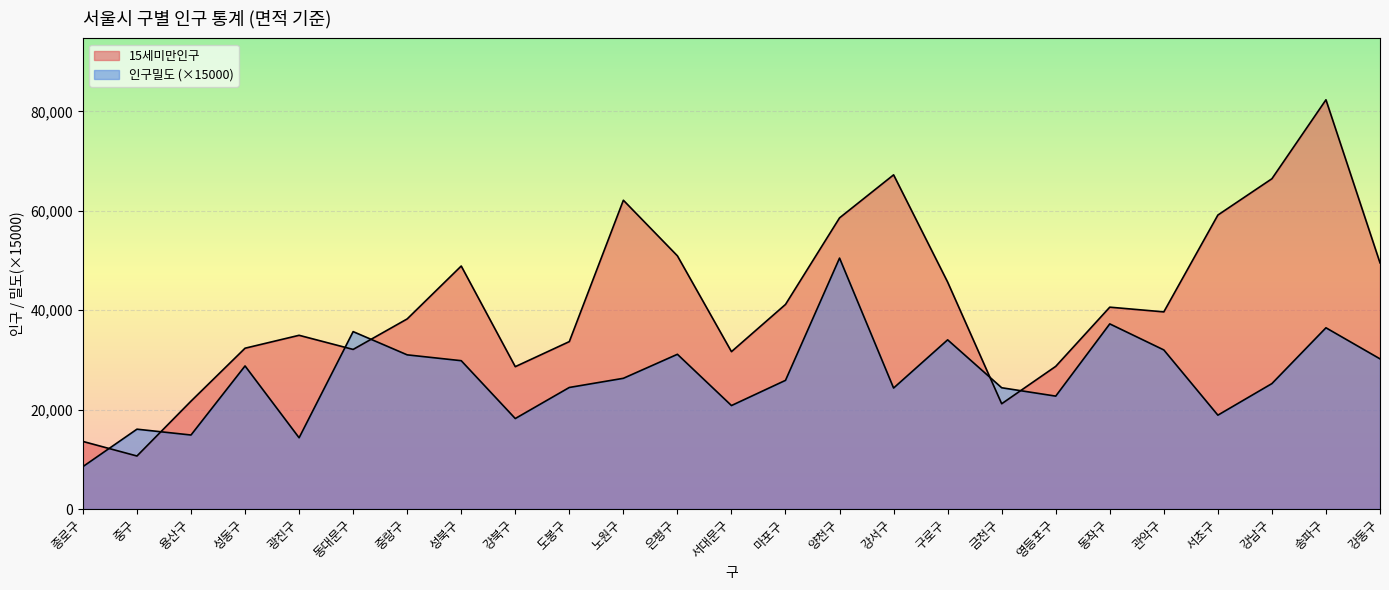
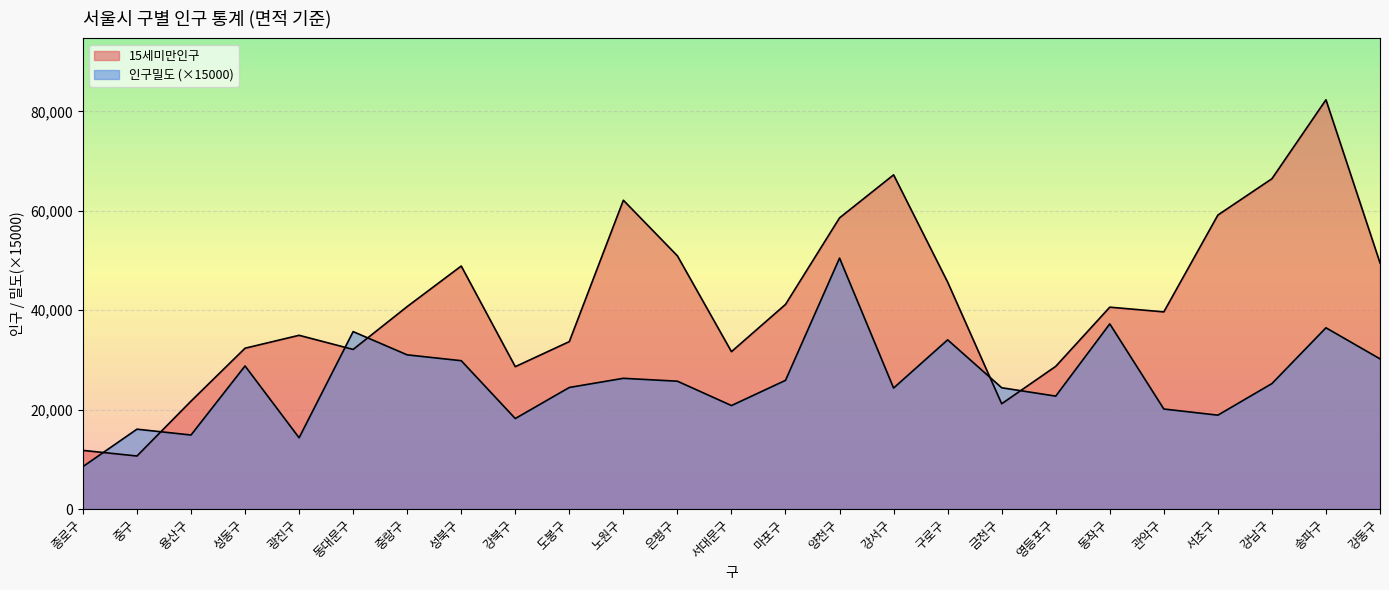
  {
    "15세미만인구": {
-     "종로구": "14,000",
+     "종로구": "12,000",
      "중구": "11,000",
      "용산구": "22,000",
      "성동구": "32,000",
      "광진구": "35,000",
      "동대문구": "32,000",
-     "중랑구": "38,000",
+     "중랑구": "41,000",
      "성북구": "49,000",
      "강북구": "29,000",
      "도봉구": "34,000",
      "노원구": "62,000",
      "은평구": "51,000",
      "서대문구": "32,000",
      "마포구": "41,000",
      "양천구": "59,000",
      "강서구": "67,000",
      "구로구": "46,000",
      "금천구": "21,000",
      "영등포구": "29,000",
      "동작구": "41,000",
      "관악구": "40,000",
      "서초구": "59,000",
      "강남구": "66,000",
      "송파구": "82,000",
      "강동구": "50,000"
    },
    "인구밀도 (×15000)": {
      "종로구": "9,000",
      "중구": "16,000",
      "용산구": "15,000",
      "성동구": "29,000",
      "광진구": "14,000",
      "동대문구": "36,000",
      "중랑구": "31,000",
      "성북구": "30,000",
      "강북구": "18,000",
      "도봉구": "24,000",
      "노원구": "26,000",
-     "은평구": "31,000",
+     "은평구": "26,000",
      "서대문구": "21,000",
      "마포구": "26,000",
      "양천구": "50,000",
      "강서구": "24,000",
      "구로구": "34,000",
      "금천구": "24,000",
      "영등포구": "23,000",
      "동작구": "37,000",
-     "관악구": "32,000",
+     "관악구": "20,000",
      "서초구": "19,000",
      "강남구": "25,000",
      "송파구": "36,000",
      "강동구": "30,000"
    }
  }
